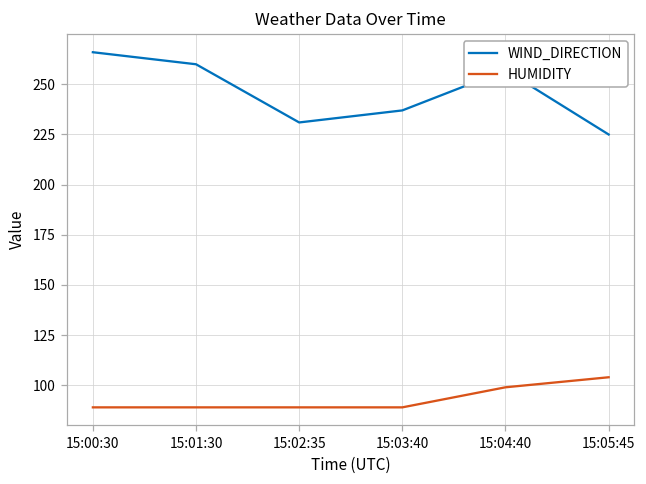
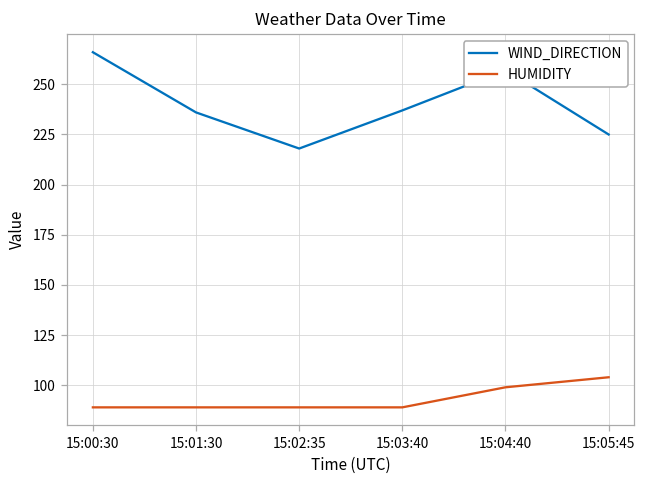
  {
    "WIND_DIRECTION": {
      "15:00:30": 266,
-     "15:01:30": 260,
-     "15:02:35": 231,
+     "15:01:30": 236,
+     "15:02:35": 218,
      "15:03:40": 237,
      "15:05:45": 225
    },
    "HUMIDITY": {
      "15:00:30": 89,
      "15:01:30": 89,
      "15:02:35": 89,
      "15:03:40": 89,
      "15:04:40": 99,
      "15:05:45": 104
    }
  }
